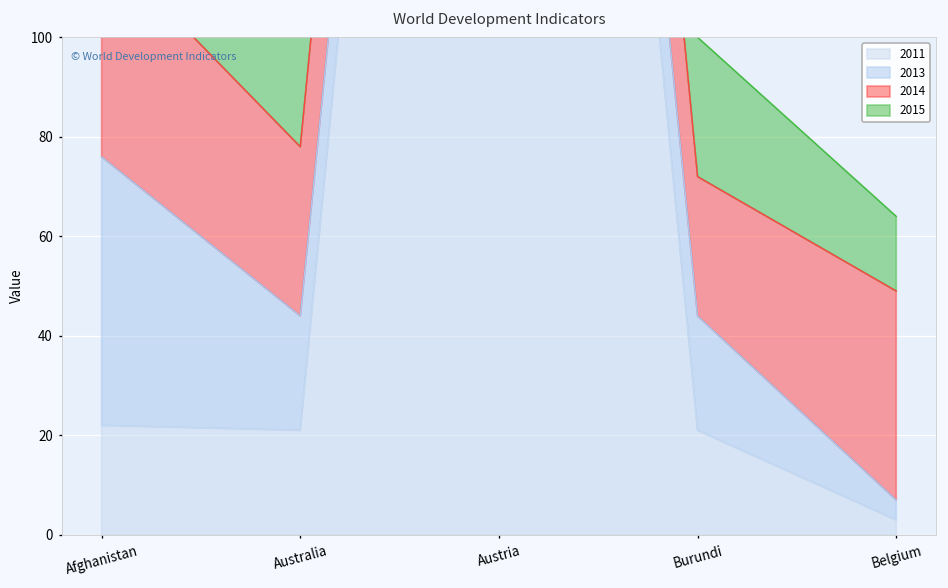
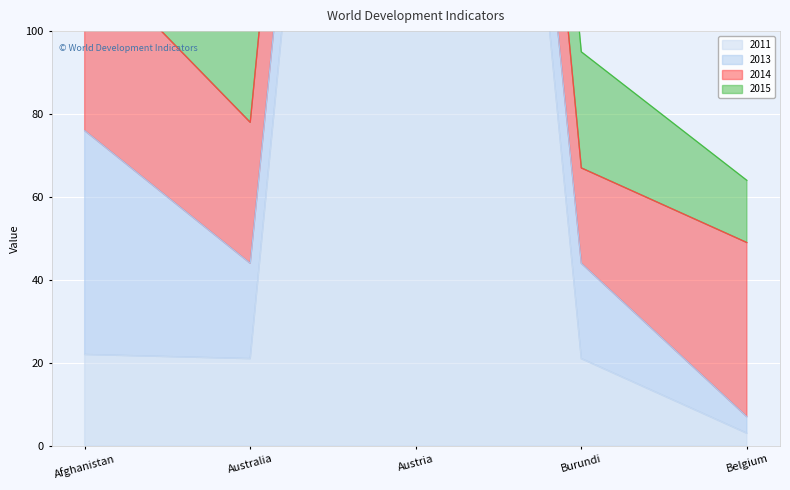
  {
    "2014": {
      "Australia": 34,
-     "Burundi": 28,
+     "Burundi": 23,
      "Belgium": 42
    },
    "2015": {
      "Burundi": 28,
      "Belgium": 15
    }
  }
